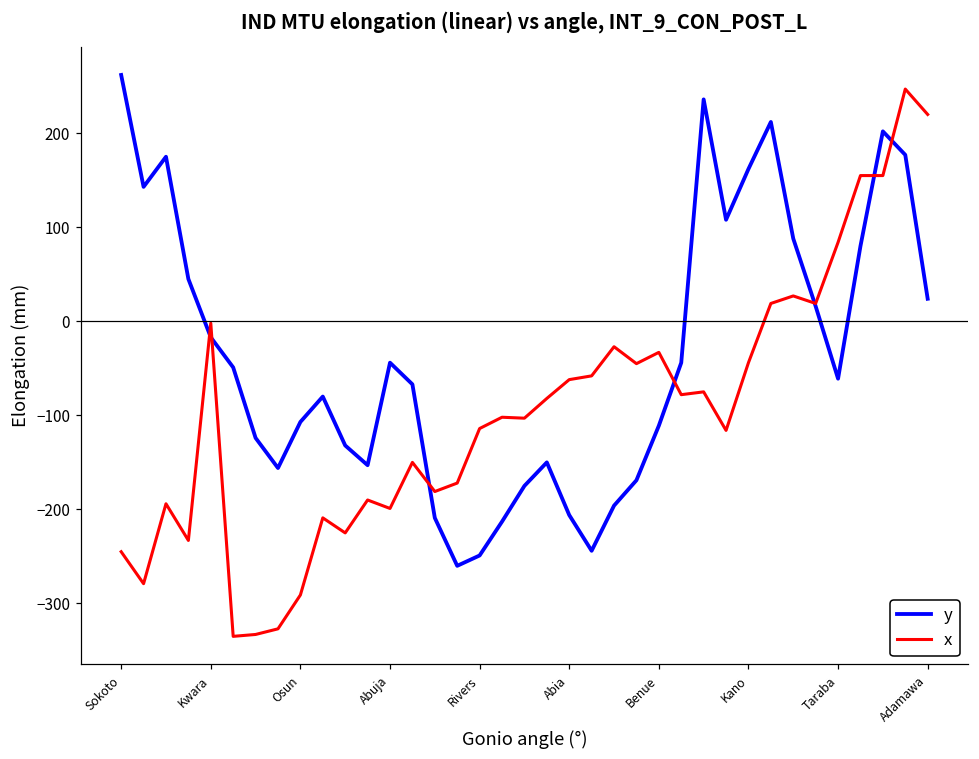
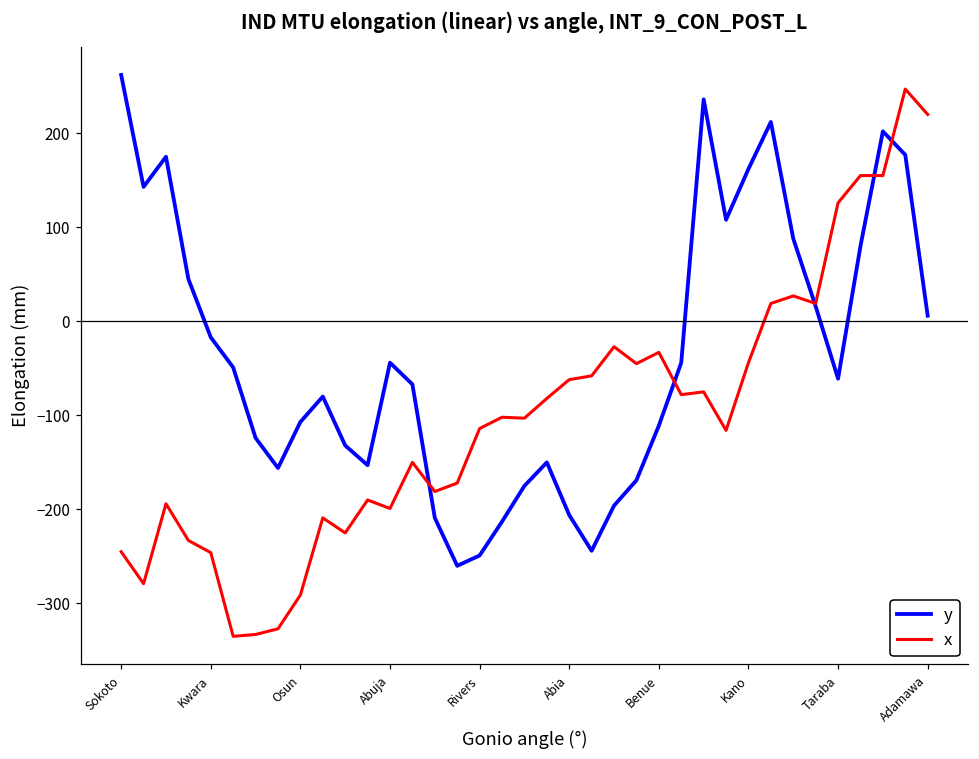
  {
    "y": {
      "Sokoto": 260,
      "Kwara": -20,
      "Osun": -110,
      "Abuja": -40,
      "Rivers": -250,
      "Abia": -210,
      "Benue": -110,
      "Kano": 160,
      "Taraba": -60,
-     "Adamawa": 20
+     "Adamawa": 10
    },
    "x": {
      "Sokoto": -250,
-     "Kwara": 0,
+     "Kwara": -250,
      "Osun": -290,
      "Abuja": -200,
      "Rivers": -110,
      "Abia": -60,
      "Benue": -30,
      "Kano": -40,
-     "Taraba": 80,
+     "Taraba": 130,
      "Adamawa": 220
    }
  }
